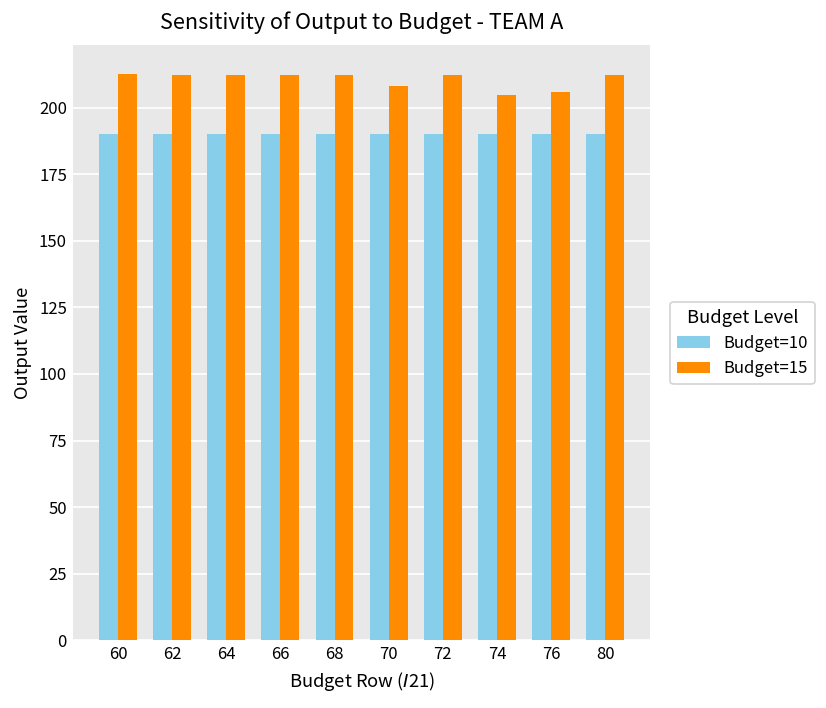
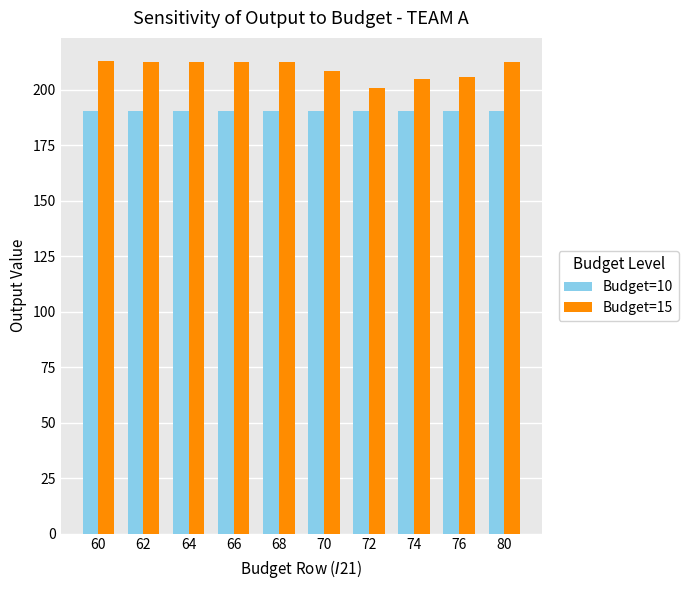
  {
    "Budget=10": {
      "60": 190,
      "62": 190,
      "64": 190,
      "66": 190,
      "68": 190,
      "70": 190,
      "72": 190,
      "74": 190,
      "76": 190,
      "80": 190
    },
    "Budget=15": {
      "60": 213,
      "62": 212,
      "64": 212,
      "66": 212,
      "68": 212,
      "70": 208,
-     "72": 212,
+     "72": 201,
      "74": 205,
      "76": 206,
      "80": 212
    }
  }
